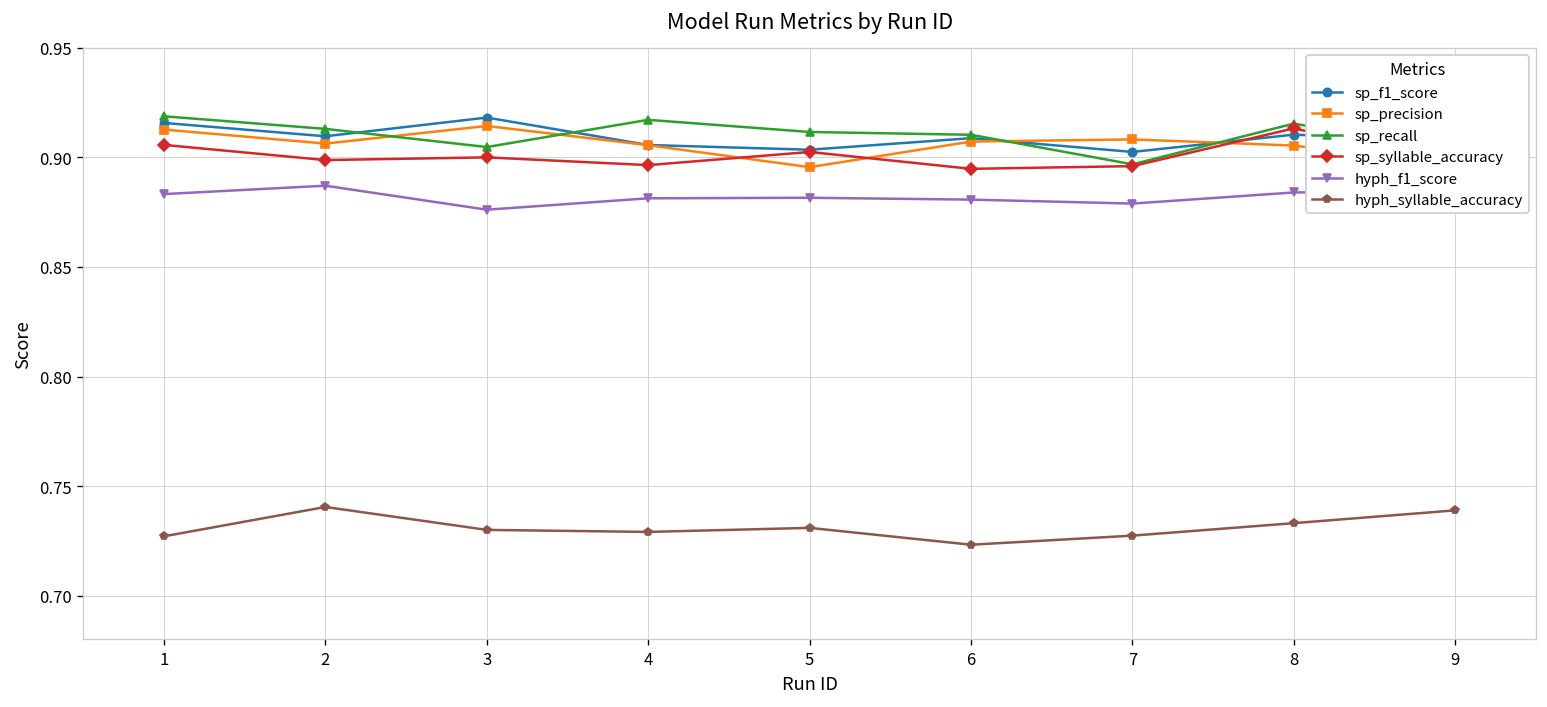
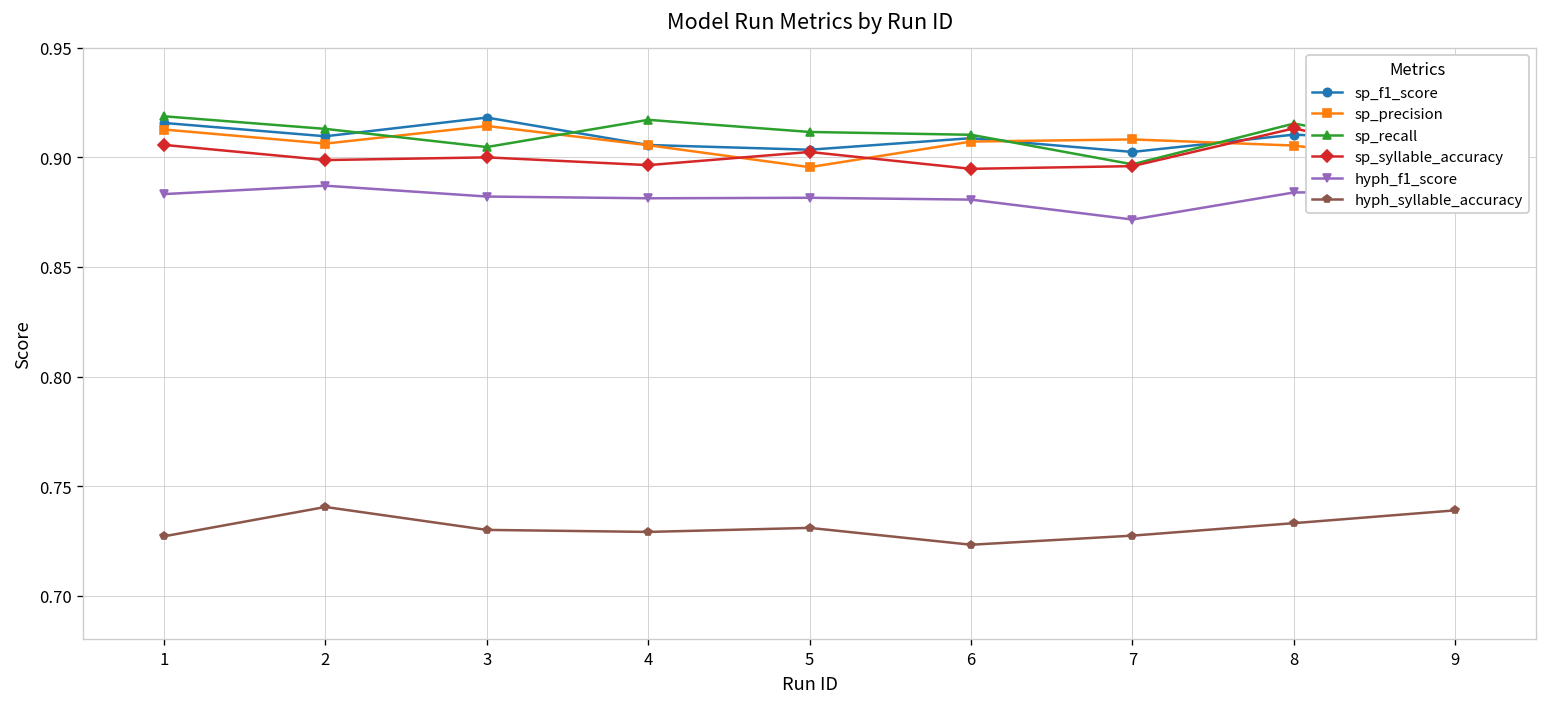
  {
    "sp_f1_score": {
      "1": 0.916,
      "2": 0.910,
      "3": 0.918,
      "6": 0.909,
      "7": 0.902,
      "8": 0.910
    },
    "sp_precision": {
      "1": 0.913,
      "2": 0.906,
      "3": 0.914,
      "5": 0.896,
      "6": 0.907,
      "7": 0.908,
      "8": 0.905
    },
    "sp_recall": {
      "1": 0.919,
      "2": 0.913,
      "3": 0.905,
      "4": 0.917,
      "5": 0.912,
      "6": 0.910,
      "8": 0.915
    },
    "sp_syllable_accuracy": {
      "1": 0.906,
      "2": 0.899,
      "3": 0.900,
      "4": 0.896,
      "6": 0.895,
      "8": 0.913
    },
    "hyph_f1_score": {
      "1": 0.883,
      "2": 0.887,
-     "3": 0.876,
+     "3": 0.882,
      "4": 0.881,
      "5": 0.882,
      "6": 0.881,
-     "7": 0.879,
+     "7": 0.872,
      "8": 0.884
    },
    "hyph_syllable_accuracy": {
      "1": 0.727,
      "2": 0.740,
      "3": 0.730,
      "4": 0.729,
      "5": 0.731,
      "6": 0.723,
      "7": 0.727,
      "8": 0.733,
      "9": 0.739
    }
  }
